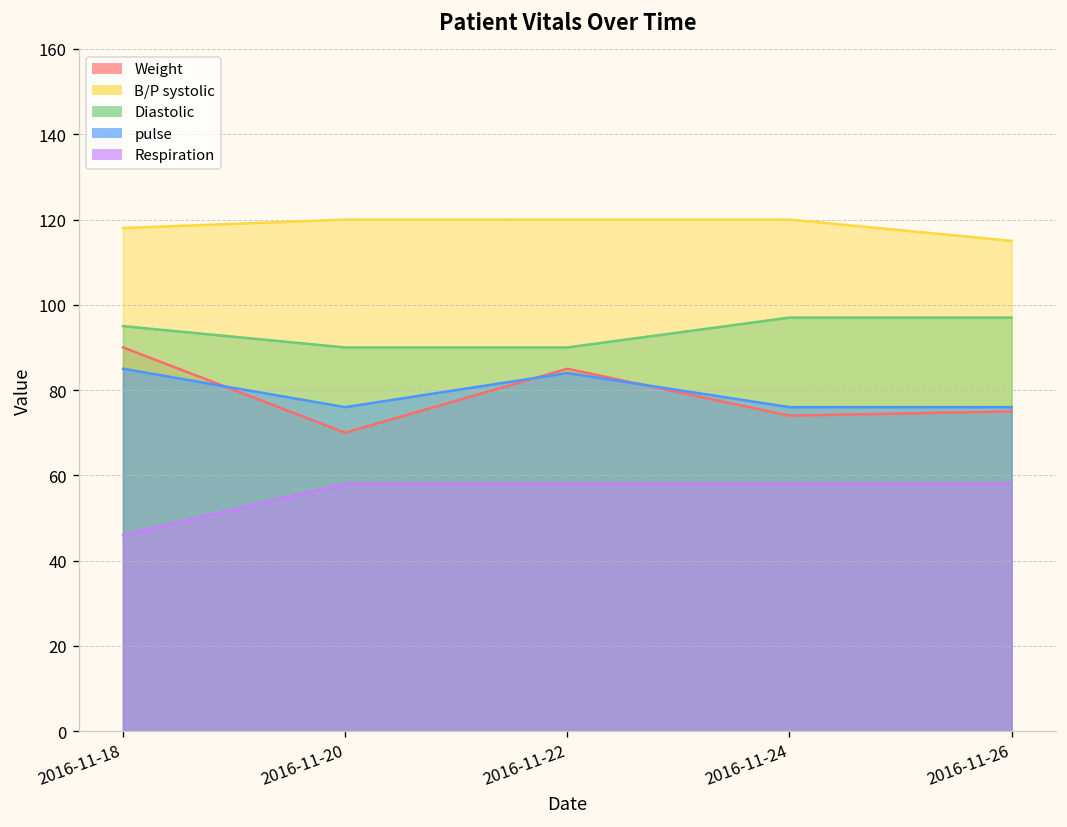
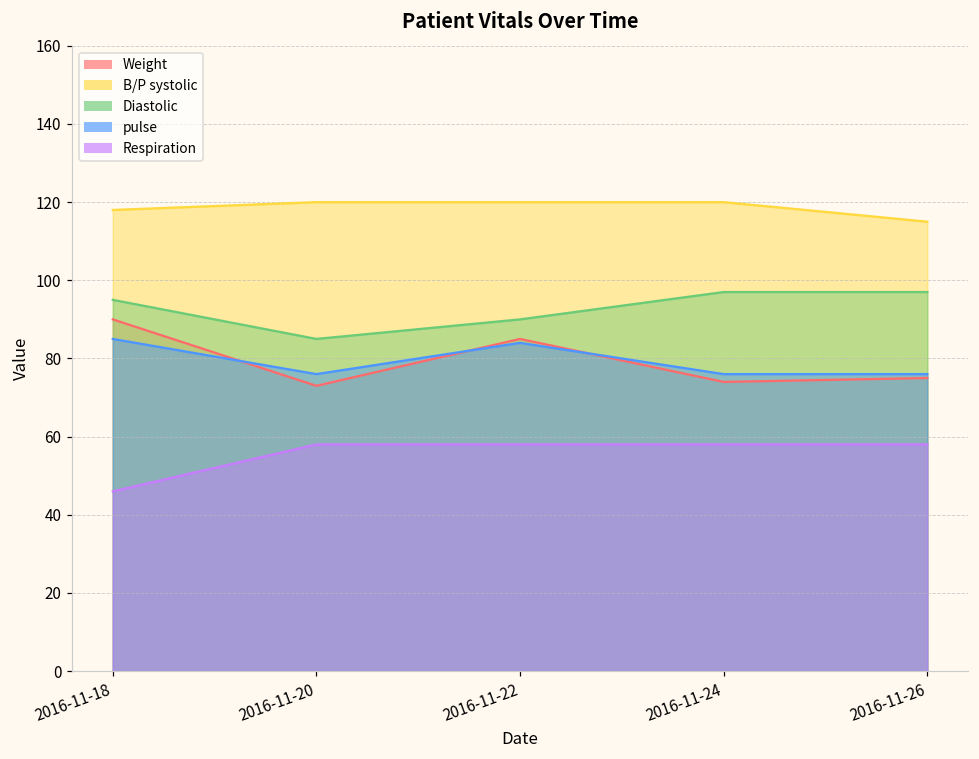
  {
    "Weight": {
      "2016-11-18": 90,
-     "2016-11-20": 70,
+     "2016-11-20": 73,
      "2016-11-22": 85,
      "2016-11-24": 74,
      "2016-11-26": 75
    },
    "B/P systolic": {
      "2016-11-18": 118,
      "2016-11-20": 120,
      "2016-11-22": 120,
      "2016-11-24": 120,
      "2016-11-26": 115
    },
    "Diastolic": {
      "2016-11-18": 95,
-     "2016-11-20": 90,
+     "2016-11-20": 85,
      "2016-11-22": 90,
      "2016-11-24": 97,
      "2016-11-26": 97
    },
    "pulse": {
      "2016-11-18": 85,
      "2016-11-20": 76,
      "2016-11-22": 84,
      "2016-11-24": 76,
      "2016-11-26": 76
    },
    "Respiration": {
      "2016-11-18": 46,
      "2016-11-20": 58,
      "2016-11-22": 58,
      "2016-11-24": 58,
      "2016-11-26": 58
    }
  }
